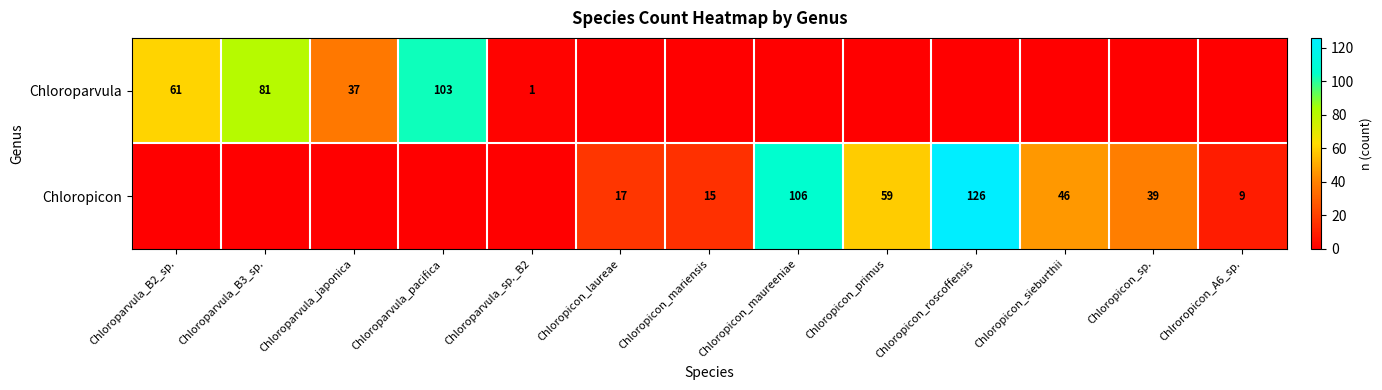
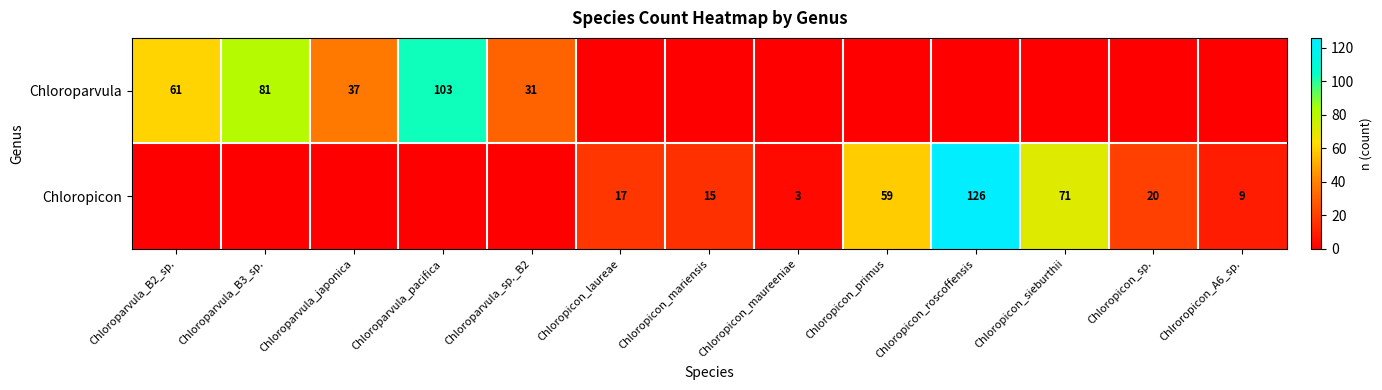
  {
    "Chloroparvula": {
      "Chloroparvula_B2_sp.": 61,
      "Chloroparvula_B3_sp.": 81,
      "Chloroparvula_japonica": 37,
      "Chloroparvula_pacifica": 103,
-     "Chloroparvula_sp._B2": 1
+     "Chloroparvula_sp._B2": 31
    },
    "Chloropicon": {
      "Chloropicon_laureae": 17,
      "Chloropicon_mariensis": 15,
-     "Chloropicon_maureeniae": 106,
+     "Chloropicon_maureeniae": 3,
      "Chloropicon_primus": 59,
      "Chloropicon_roscoffensis": 126,
-     "Chloropicon_sieburthii": 46,
-     "Chloropicon_sp.": 39,
+     "Chloropicon_sieburthii": 71,
+     "Chloropicon_sp.": 20,
      "Chlroropicon_A6_sp.": 9
    }
  }
